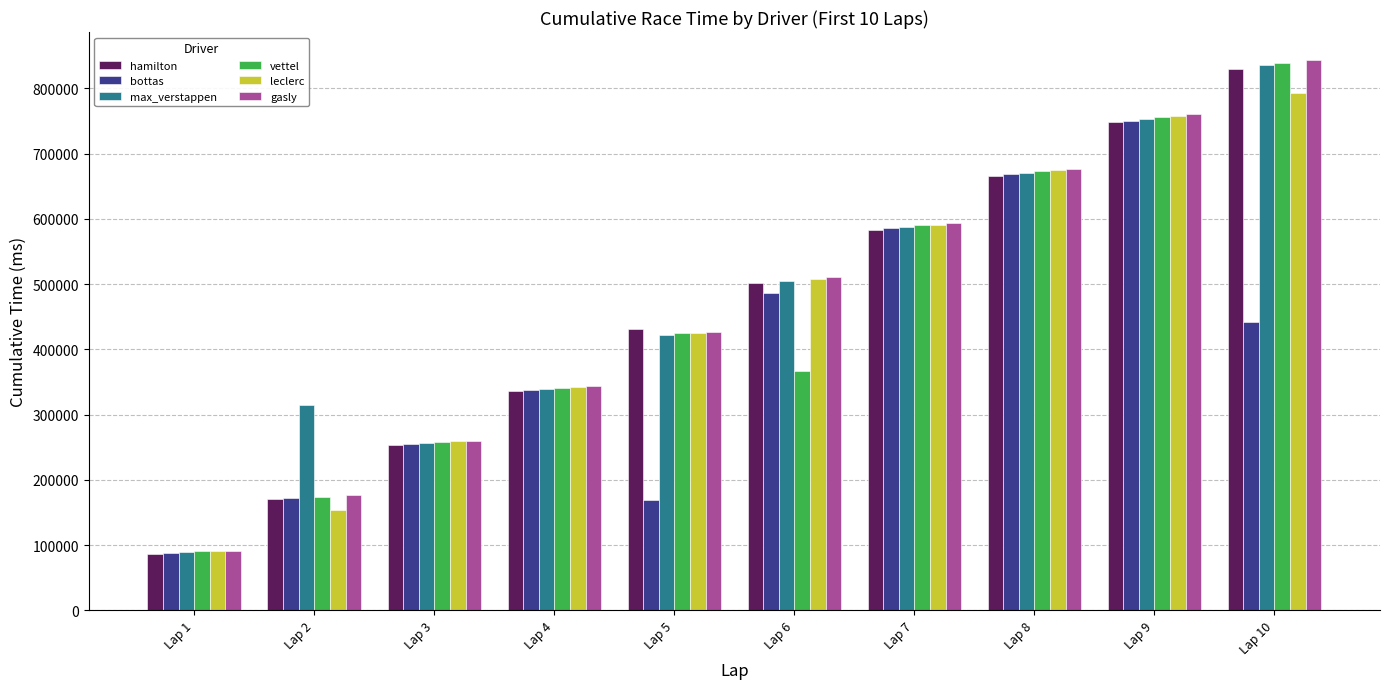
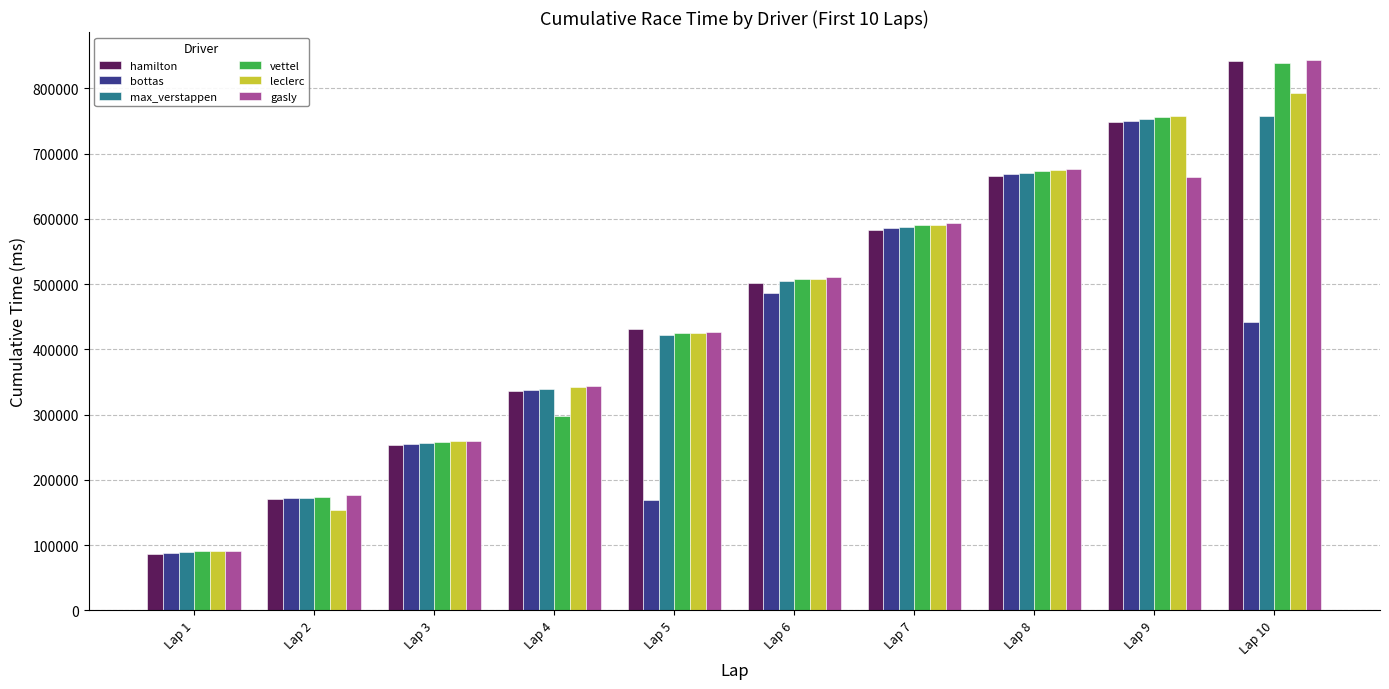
  {
    "hamilton": {
      "Lap 1": 90000,
      "Lap 2": 170000,
      "Lap 3": 250000,
      "Lap 4": 340000,
      "Lap 5": 430000,
      "Lap 6": 500000,
      "Lap 7": 580000,
      "Lap 8": 670000,
      "Lap 9": 750000,
-     "Lap 10": 830000
+     "Lap 10": 840000
    },
    "bottas": {
      "Lap 1": 90000,
      "Lap 2": 170000,
      "Lap 3": 260000,
      "Lap 4": 340000,
      "Lap 5": 170000,
      "Lap 6": 490000,
      "Lap 7": 590000,
      "Lap 8": 670000,
      "Lap 9": 750000,
      "Lap 10": 440000
    },
    "max_verstappen": {
      "Lap 1": 90000,
-     "Lap 2": 320000,
+     "Lap 2": 170000,
      "Lap 3": 260000,
      "Lap 4": 340000,
      "Lap 5": 420000,
      "Lap 6": 510000,
      "Lap 7": 590000,
      "Lap 8": 670000,
      "Lap 9": 750000,
-     "Lap 10": 840000
+     "Lap 10": 760000
    },
    "vettel": {
      "Lap 1": 90000,
      "Lap 2": 170000,
      "Lap 3": 260000,
-     "Lap 4": 340000,
+     "Lap 4": 300000,
      "Lap 5": 420000,
-     "Lap 6": 370000,
+     "Lap 6": 510000,
      "Lap 7": 590000,
      "Lap 8": 670000,
      "Lap 9": 760000,
      "Lap 10": 840000
    },
    "leclerc": {
      "Lap 1": 90000,
      "Lap 2": 150000,
      "Lap 3": 260000,
      "Lap 4": 340000,
      "Lap 5": 430000,
      "Lap 6": 510000,
      "Lap 7": 590000,
      "Lap 8": 670000,
      "Lap 9": 760000,
      "Lap 10": 790000
    },
    "gasly": {
      "Lap 1": 90000,
      "Lap 2": 180000,
      "Lap 3": 260000,
      "Lap 4": 340000,
      "Lap 5": 430000,
      "Lap 6": 510000,
      "Lap 7": 590000,
      "Lap 8": 680000,
-     "Lap 9": 760000,
+     "Lap 9": 660000,
      "Lap 10": 840000
    }
  }
